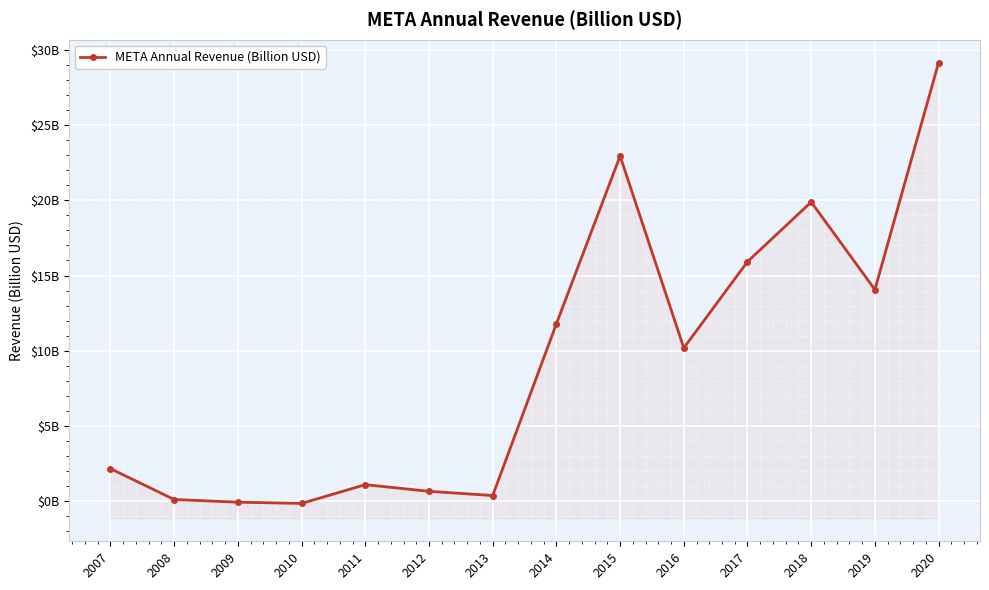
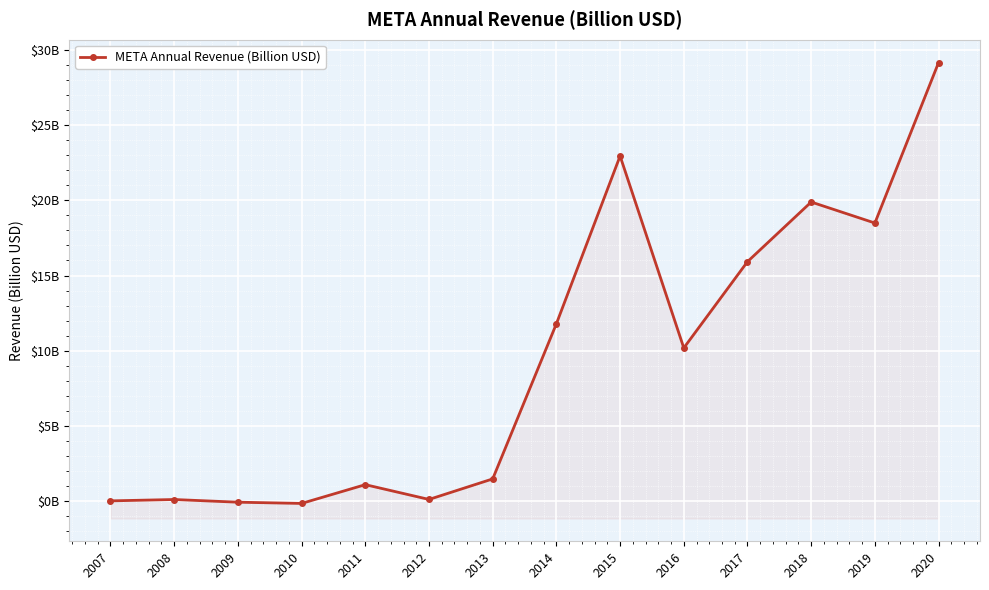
  {
-   "2007": "$2200000000",
+   "2007": "$0",
    "2008": "$100000000",
    "2009": "$-100000000",
    "2010": "$-100000000",
    "2011": "$1100000000",
-   "2012": "$700000000",
-   "2013": "$400000000",
+   "2012": "$100000000",
+   "2013": "$1500000000",
    "2014": "$11800000000",
    "2015": "$22900000000",
    "2016": "$10200000000",
    "2017": "$15900000000",
    "2018": "$19900000000",
-   "2019": "$14100000000",
+   "2019": "$18500000000",
    "2020": "$29100000000"
  }
